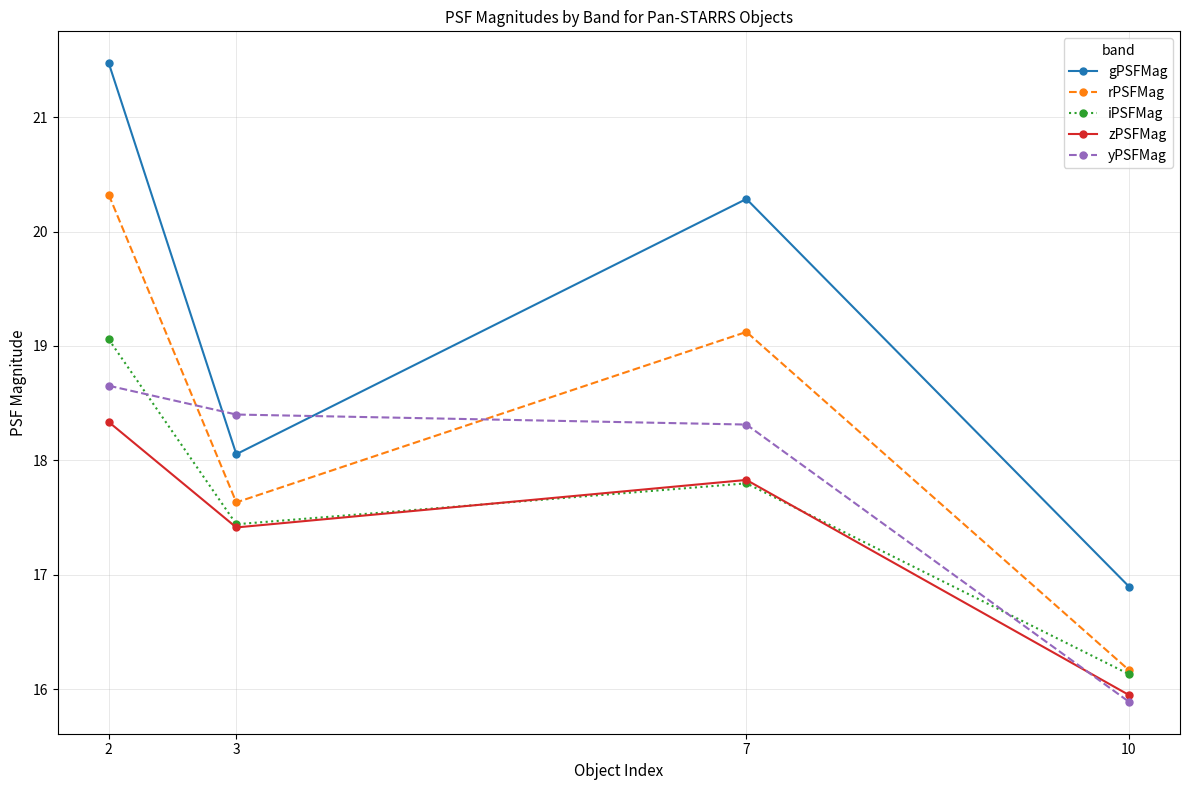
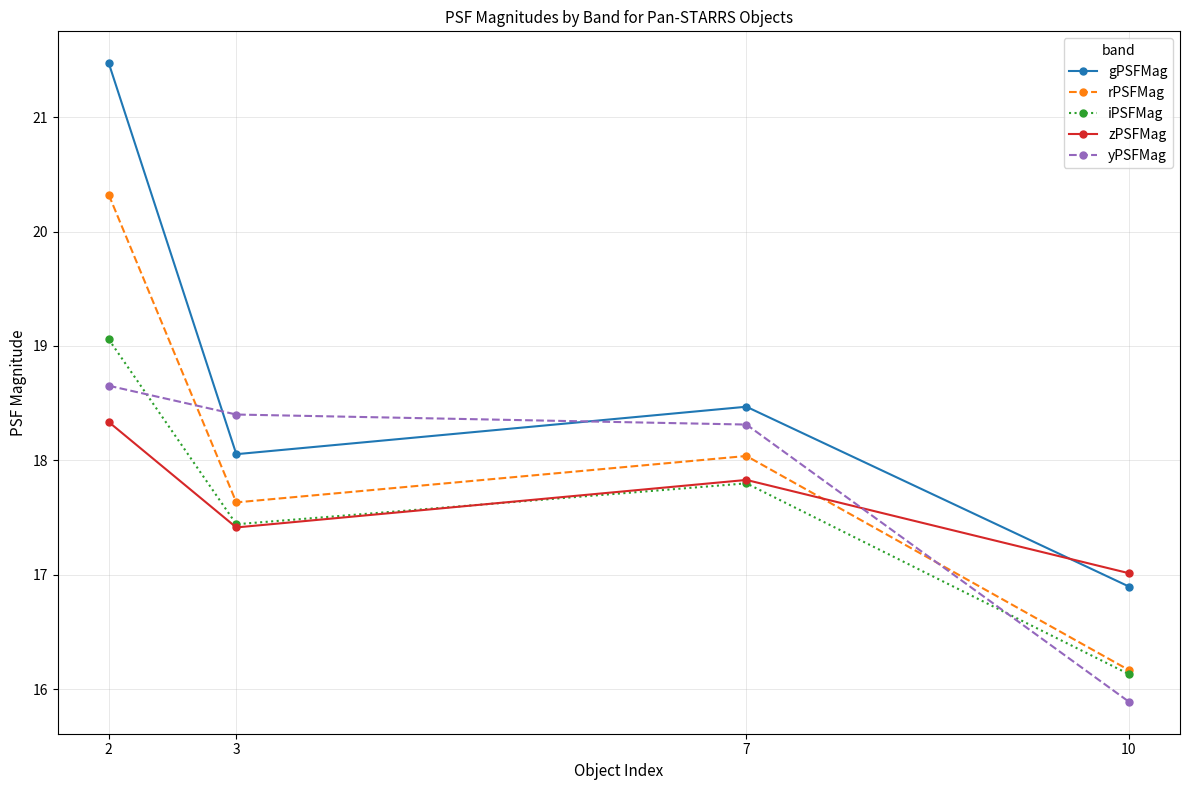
  {
    "gPSFMag": {
      "2": 21.47,
      "3": 18.05,
-     "7": 20.29,
+     "7": 18.47,
      "10": 16.90
    },
    "rPSFMag": {
      "2": 20.32,
      "3": 17.63,
-     "7": 19.12,
+     "7": 18.04,
      "10": 16.17
    },
    "iPSFMag": {
      "2": 19.06,
      "3": 17.44,
      "7": 17.80,
      "10": 16.13
    },
    "zPSFMag": {
      "2": 18.33,
      "3": 17.41,
      "7": 17.83,
-     "10": 15.95
+     "10": 17.01
    },
    "yPSFMag": {
      "2": 18.65,
      "3": 18.40,
      "7": 18.31,
      "10": 15.89
    }
  }
